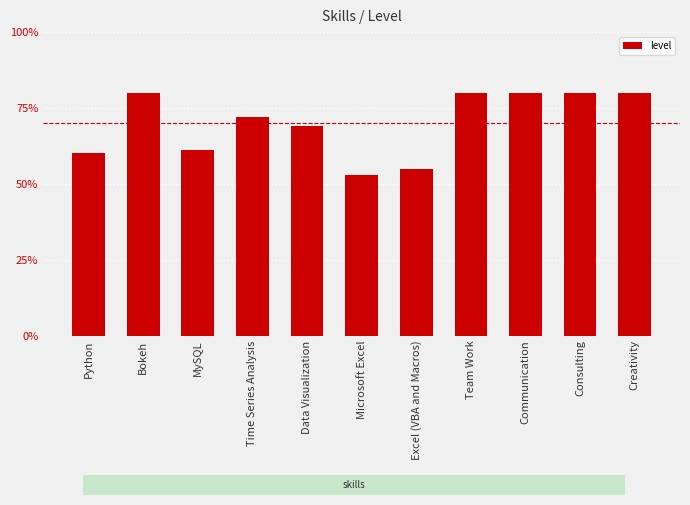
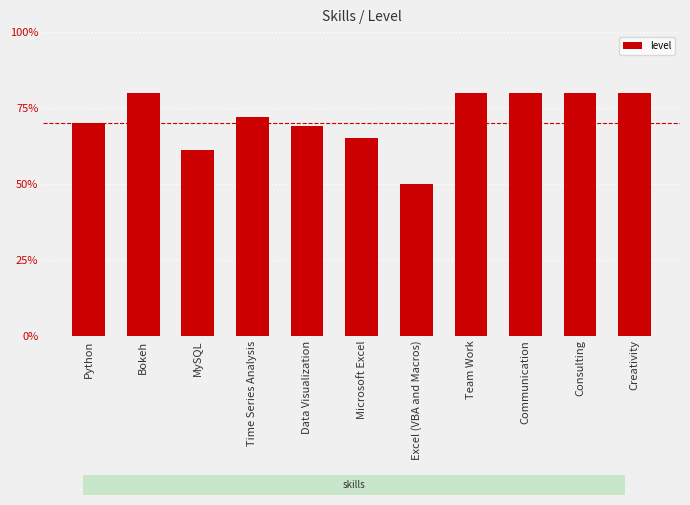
  {
-   "Python": "60%",
+   "Python": "70%",
    "Bokeh": "80%",
    "MySQL": "61%",
    "Time Series Analysis": "72%",
    "Data Visualization": "69%",
-   "Microsoft Excel": "53%",
-   "Excel (VBA and Macros)": "55%",
+   "Microsoft Excel": "65%",
+   "Excel (VBA and Macros)": "50%",
    "Team Work": "80%",
    "Communication": "80%",
    "Consulting": "80%",
    "Creativity": "80%"
  }
